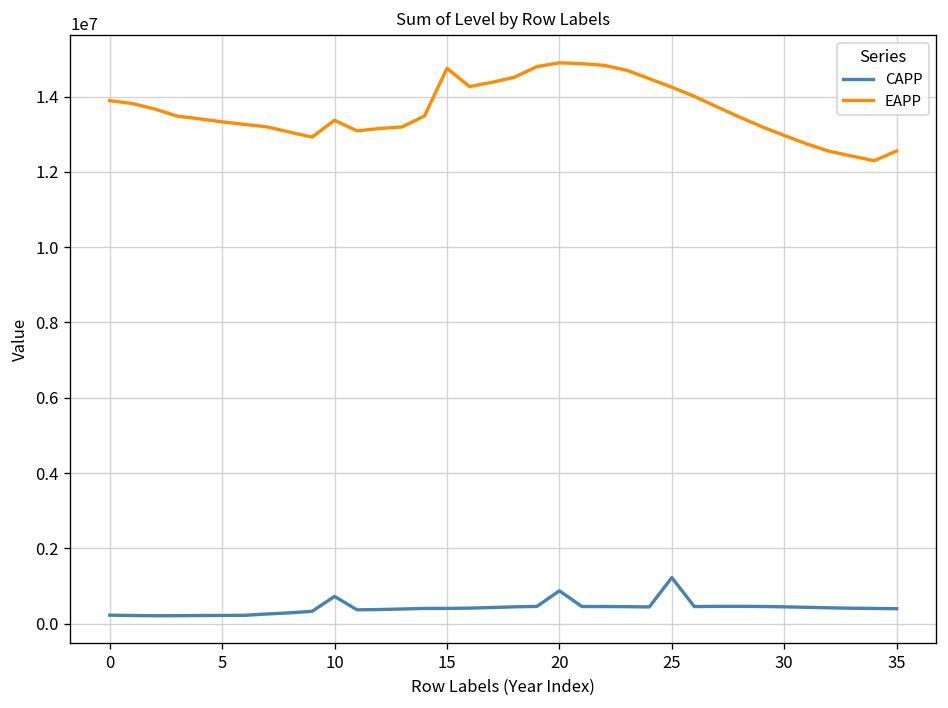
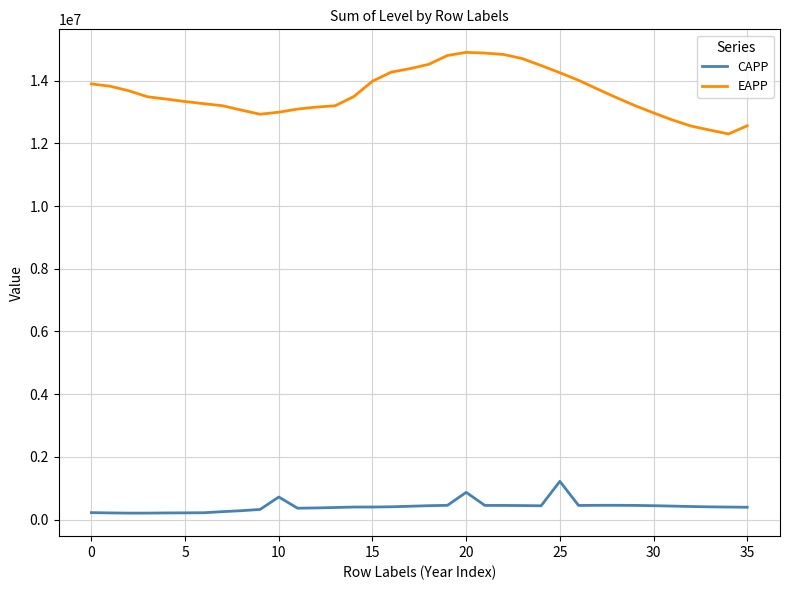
  {
    "CAPP": {
      "0": 200000,
      "5": 200000,
      "10": 700000,
      "15": 400000,
      "20": 900000,
      "25": 1200000,
      "30": 400000,
      "35": 400000
    },
    "EAPP": {
      "0": 13900000,
      "5": 13300000,
-     "10": 13400000,
-     "15": 14800000,
+     "10": 13000000,
+     "15": 14000000,
      "20": 14900000,
      "25": 14300000,
      "30": 13000000,
      "35": 12600000
    }
  }
